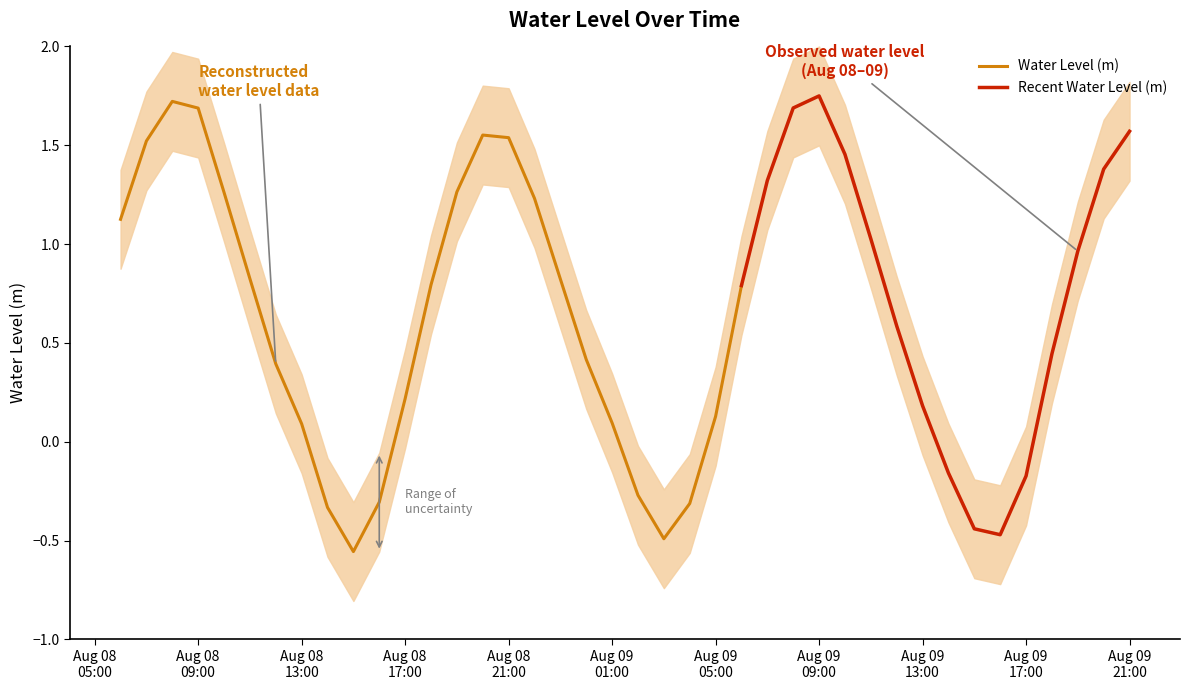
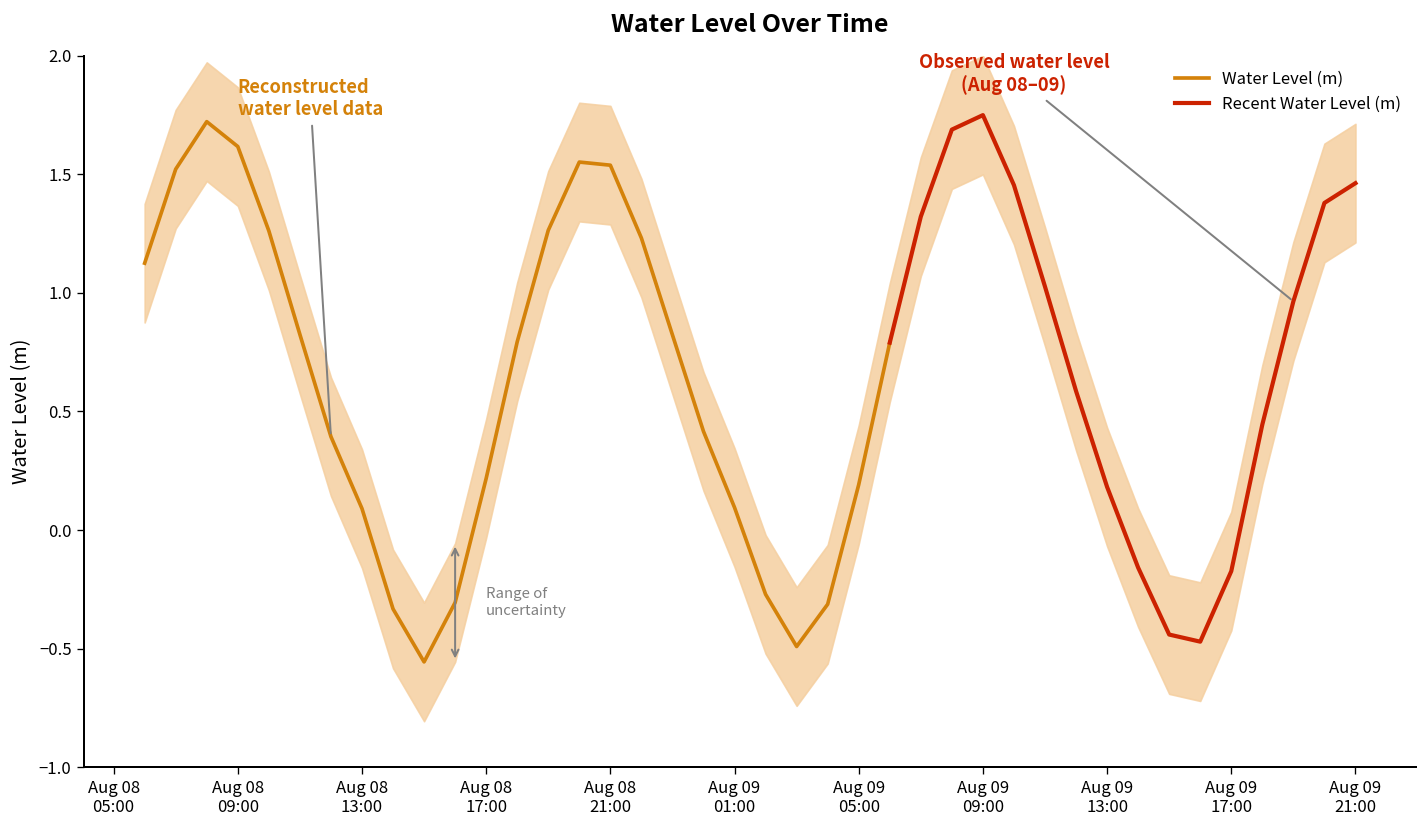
  {
    "Water Level (m)": {
-     "Aug 08 09:00": 1.69,
+     "Aug 08 09:00": 1.62,
      "Aug 08 13:00": 0.09,
      "Aug 08 17:00": 0.22,
      "Aug 08 21:00": 1.54,
      "Aug 09 01:00": 0.10,
-     "Aug 09 05:00": 0.13
+     "Aug 09 05:00": 0.19
    },
    "Recent Water Level (m)": {
      "Aug 09 13:00": 0.18,
      "Aug 09 17:00": -0.17,
-     "Aug 09 21:00": 1.57
+     "Aug 09 21:00": 1.46
    }
  }
